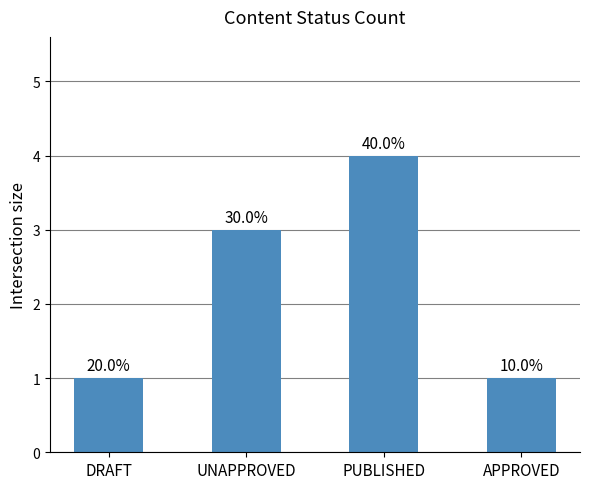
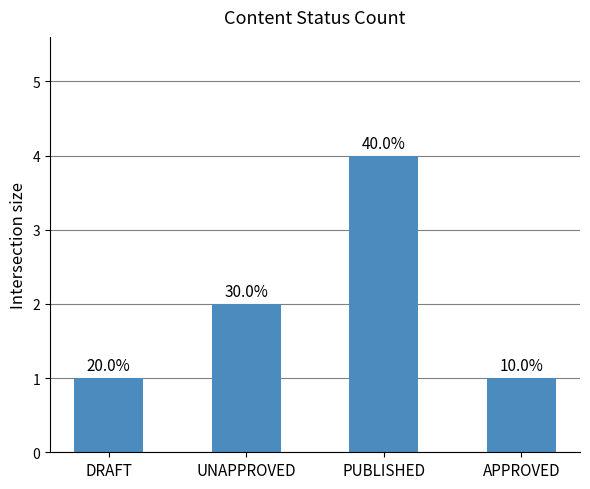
  {
-   "UNAPPROVED": 3
+   "UNAPPROVED": 2
  }
